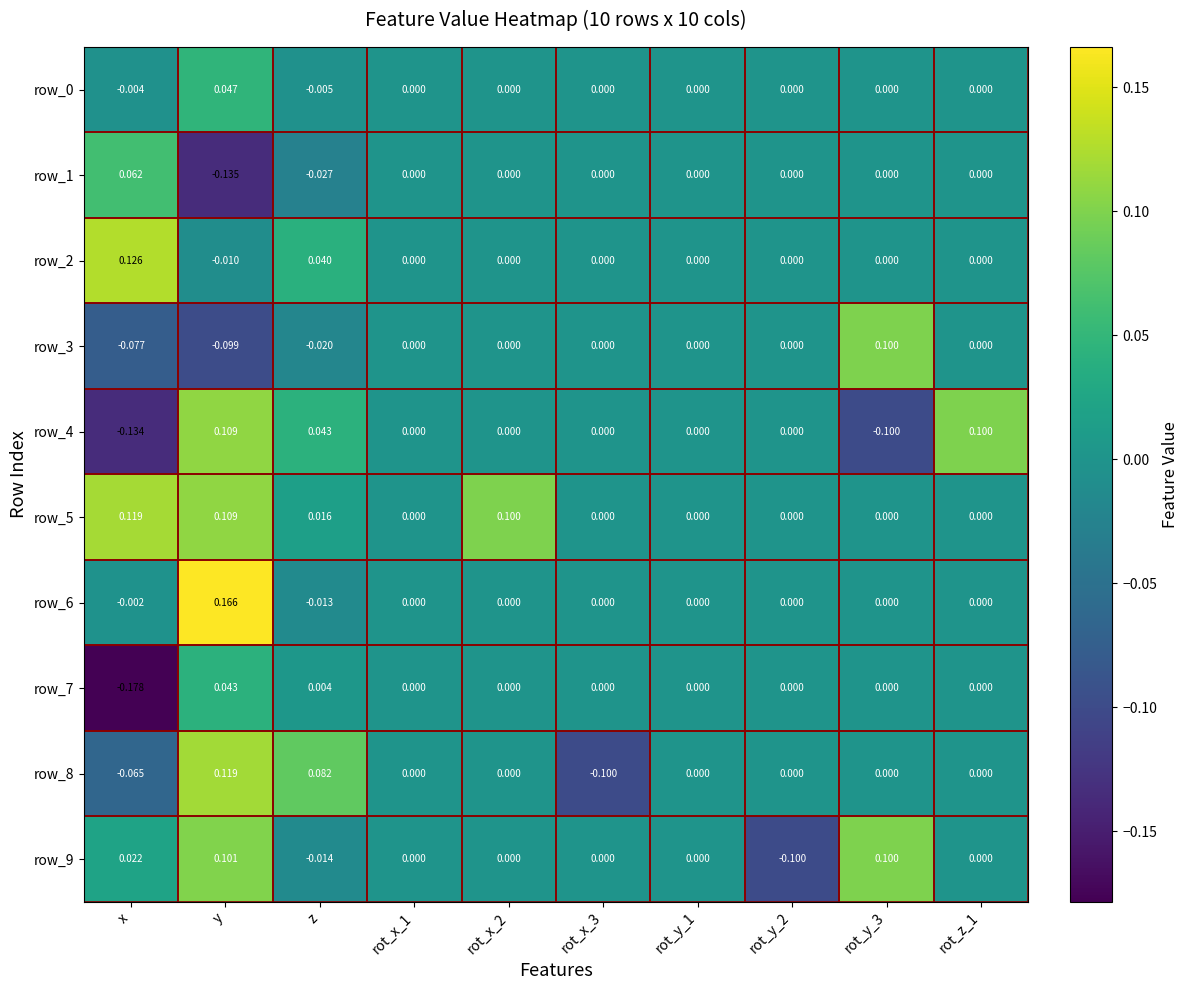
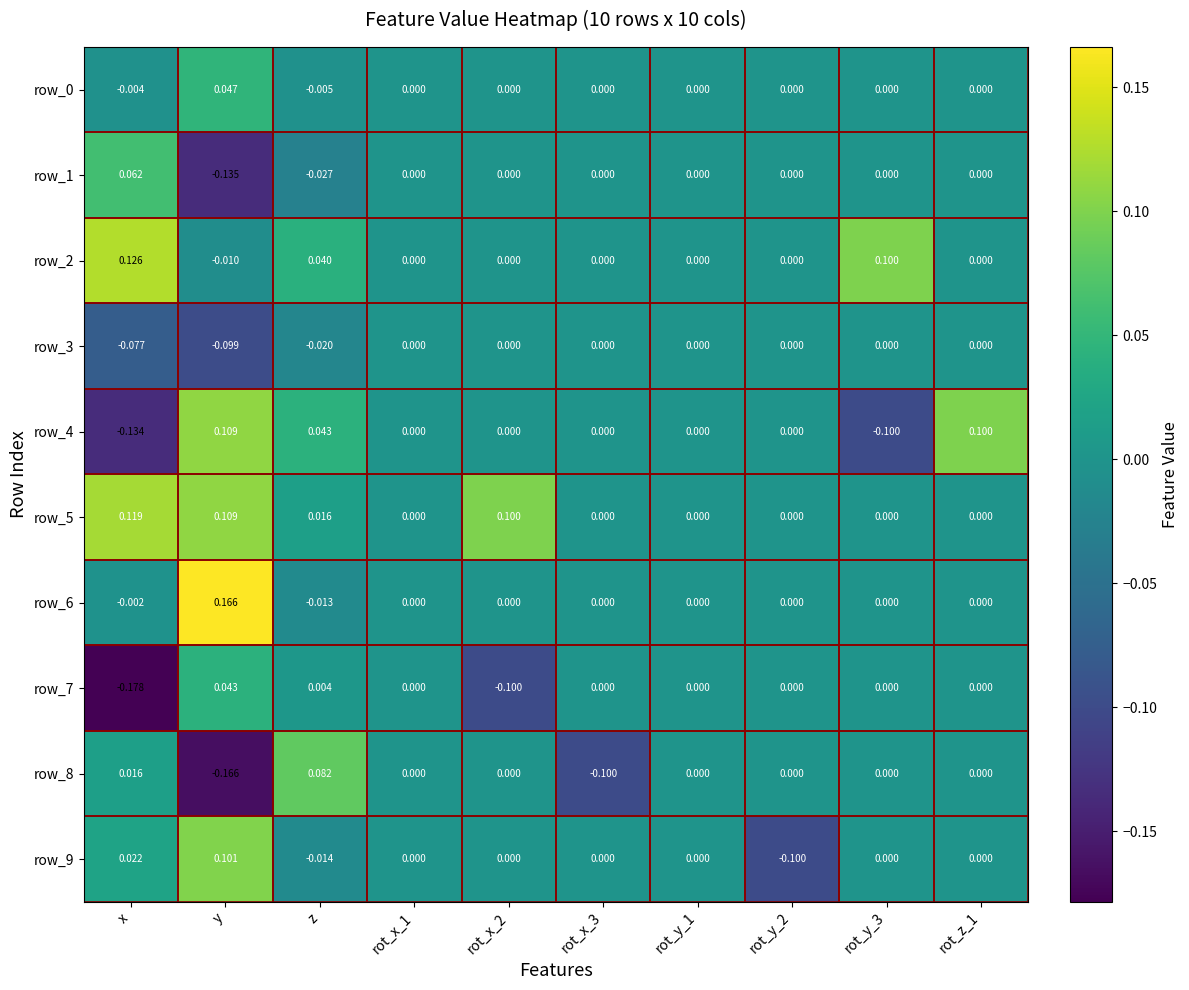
  {
    "row_0": {
      "x": -0.004,
      "y": 0.047,
      "z": -0.005,
      "rot_x_1": 0.000,
      "rot_x_2": 0.000,
      "rot_x_3": 0.000,
      "rot_y_1": 0.000,
      "rot_y_2": 0.000,
      "rot_y_3": 0.000,
      "rot_z_1": 0.000
    },
    "row_1": {
      "x": 0.062,
      "y": -0.135,
      "z": -0.027,
      "rot_x_1": 0.000,
      "rot_x_2": 0.000,
      "rot_x_3": 0.000,
      "rot_y_1": 0.000,
      "rot_y_2": 0.000,
      "rot_y_3": 0.000,
      "rot_z_1": 0.000
    },
    "row_2": {
      "x": 0.126,
      "y": -0.010,
      "z": 0.040,
      "rot_x_1": 0.000,
      "rot_x_2": 0.000,
      "rot_x_3": 0.000,
      "rot_y_1": 0.000,
      "rot_y_2": 0.000,
-     "rot_y_3": 0.000,
+     "rot_y_3": 0.100,
      "rot_z_1": 0.000
    },
    "row_3": {
      "x": -0.077,
      "y": -0.099,
      "z": -0.020,
      "rot_x_1": 0.000,
      "rot_x_2": 0.000,
      "rot_x_3": 0.000,
      "rot_y_1": 0.000,
      "rot_y_2": 0.000,
-     "rot_y_3": 0.100,
+     "rot_y_3": 0.000,
      "rot_z_1": 0.000
    },
    "row_4": {
      "x": -0.134,
      "y": 0.109,
      "z": 0.043,
      "rot_x_1": 0.000,
      "rot_x_2": 0.000,
      "rot_x_3": 0.000,
      "rot_y_1": 0.000,
      "rot_y_2": 0.000,
      "rot_y_3": -0.100,
      "rot_z_1": 0.100
    },
    "row_5": {
      "x": 0.119,
      "y": 0.109,
      "z": 0.016,
      "rot_x_1": 0.000,
      "rot_x_2": 0.100,
      "rot_x_3": 0.000,
      "rot_y_1": 0.000,
      "rot_y_2": 0.000,
      "rot_y_3": 0.000,
      "rot_z_1": 0.000
    },
    "row_6": {
      "x": -0.002,
      "y": 0.166,
      "z": -0.013,
      "rot_x_1": 0.000,
      "rot_x_2": 0.000,
      "rot_x_3": 0.000,
      "rot_y_1": 0.000,
      "rot_y_2": 0.000,
      "rot_y_3": 0.000,
      "rot_z_1": 0.000
    },
    "row_7": {
      "x": -0.178,
      "y": 0.043,
      "z": 0.004,
      "rot_x_1": 0.000,
-     "rot_x_2": 0.000,
+     "rot_x_2": -0.100,
      "rot_x_3": 0.000,
      "rot_y_1": 0.000,
      "rot_y_2": 0.000,
      "rot_y_3": 0.000,
      "rot_z_1": 0.000
    },
    "row_8": {
-     "x": -0.065,
-     "y": 0.119,
+     "x": 0.016,
+     "y": -0.166,
      "z": 0.082,
      "rot_x_1": 0.000,
      "rot_x_2": 0.000,
      "rot_x_3": -0.100,
      "rot_y_1": 0.000,
      "rot_y_2": 0.000,
      "rot_y_3": 0.000,
      "rot_z_1": 0.000
    },
    "row_9": {
      "x": 0.022,
      "y": 0.101,
      "z": -0.014,
      "rot_x_1": 0.000,
      "rot_x_2": 0.000,
      "rot_x_3": 0.000,
      "rot_y_1": 0.000,
      "rot_y_2": -0.100,
-     "rot_y_3": 0.100,
+     "rot_y_3": 0.000,
      "rot_z_1": 0.000
    }
  }
